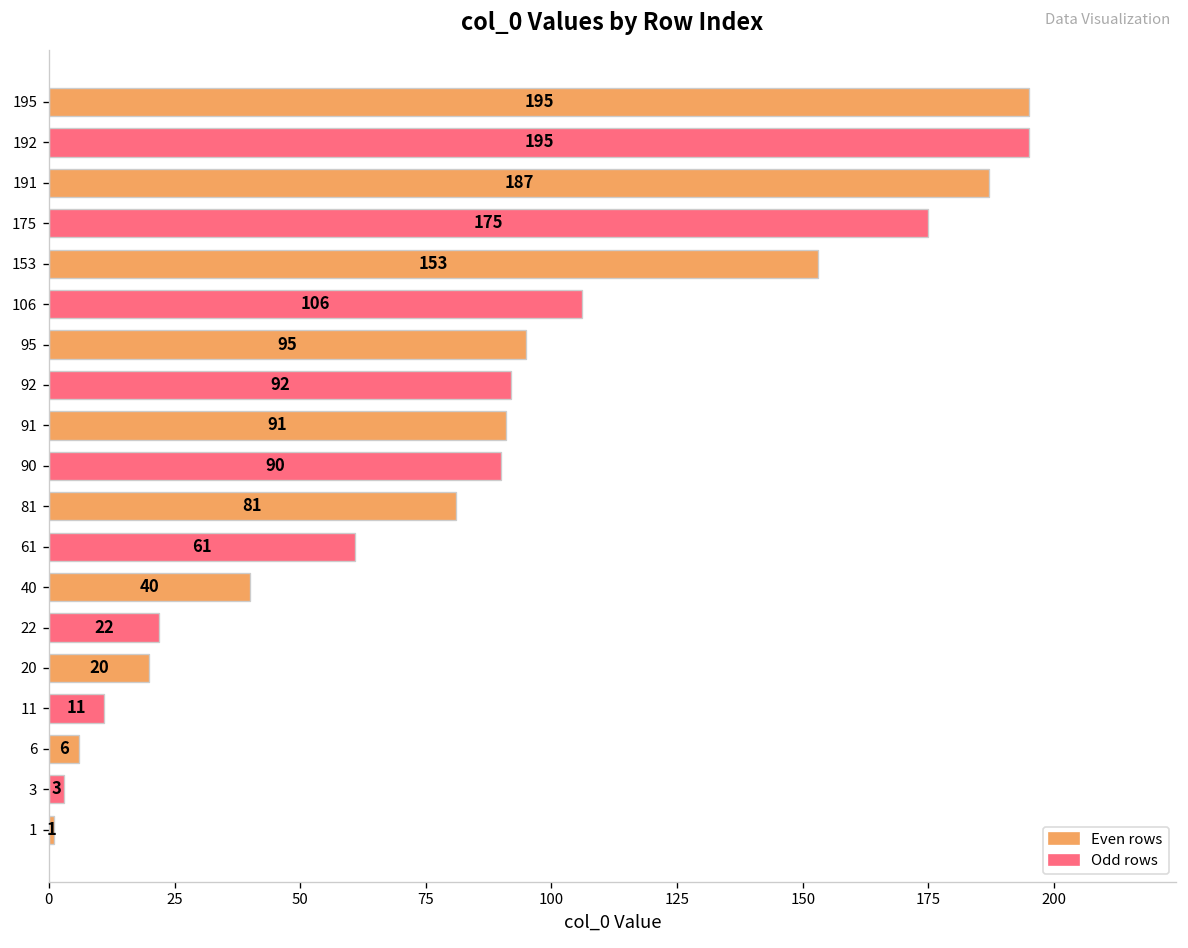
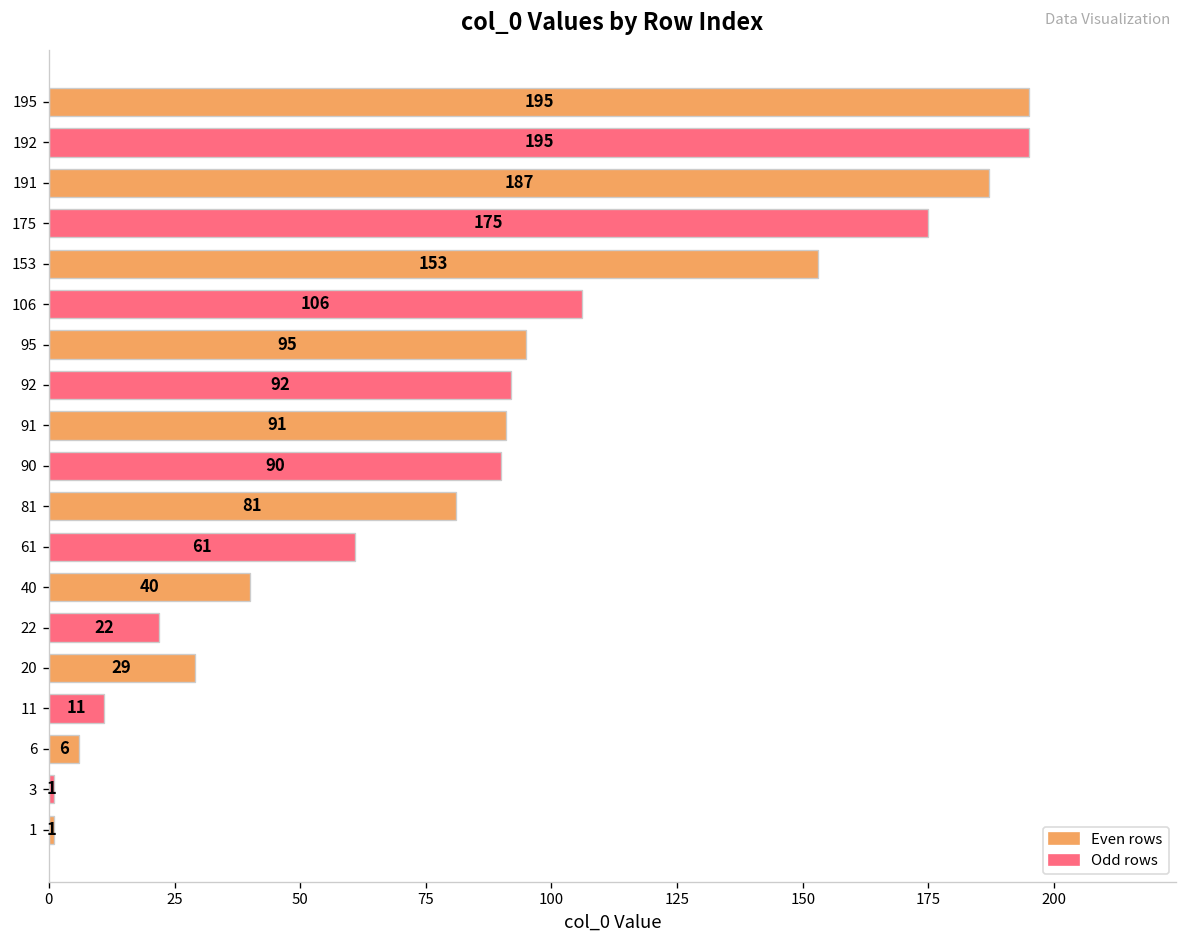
  {
    "195": 195,
    "192": 195,
    "191": 187,
    "175": 175,
    "153": 153,
    "106": 106,
    "95": 95,
    "92": 92,
    "91": 91,
    "90": 90,
    "81": 81,
    "61": 61,
    "40": 40,
    "22": 22,
-   "20": 20,
+   "20": 29,
    "11": 11,
    "6": 6,
-   "3": 3,
+   "3": 1,
    "1": 1
  }
